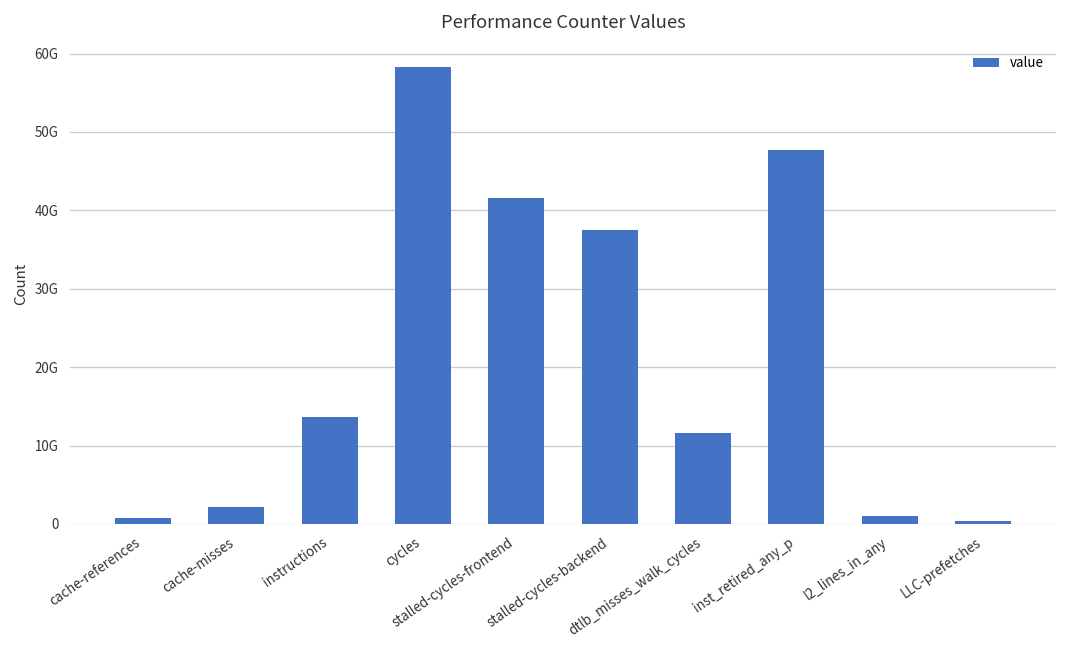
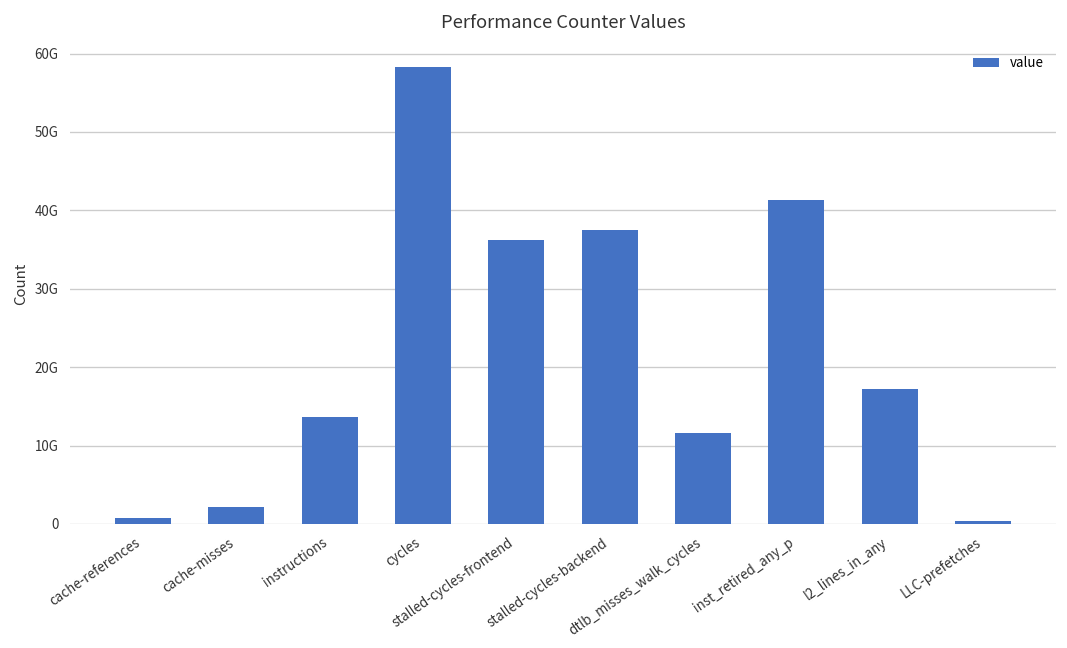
  {
    "cache-references": 1000000000,
    "cache-misses": 2000000000,
    "instructions": 14000000000,
    "cycles": 58000000000,
-   "stalled-cycles-frontend": 42000000000,
+   "stalled-cycles-frontend": 36000000000,
    "stalled-cycles-backend": 37000000000,
    "dtlb_misses_walk_cycles": 12000000000,
-   "inst_retired_any_p": 48000000000,
-   "l2_lines_in_any": 1000000000
+   "inst_retired_any_p": 41000000000,
+   "l2_lines_in_any": 17000000000
  }
